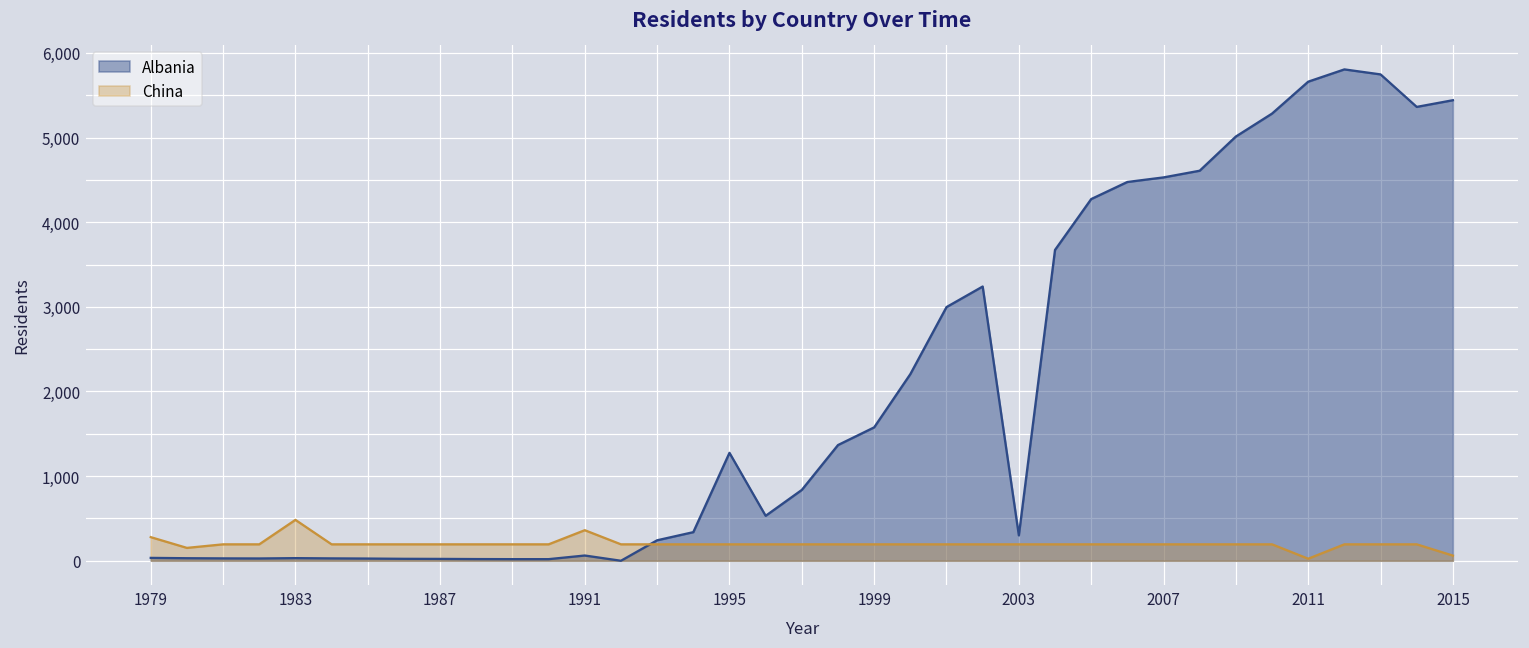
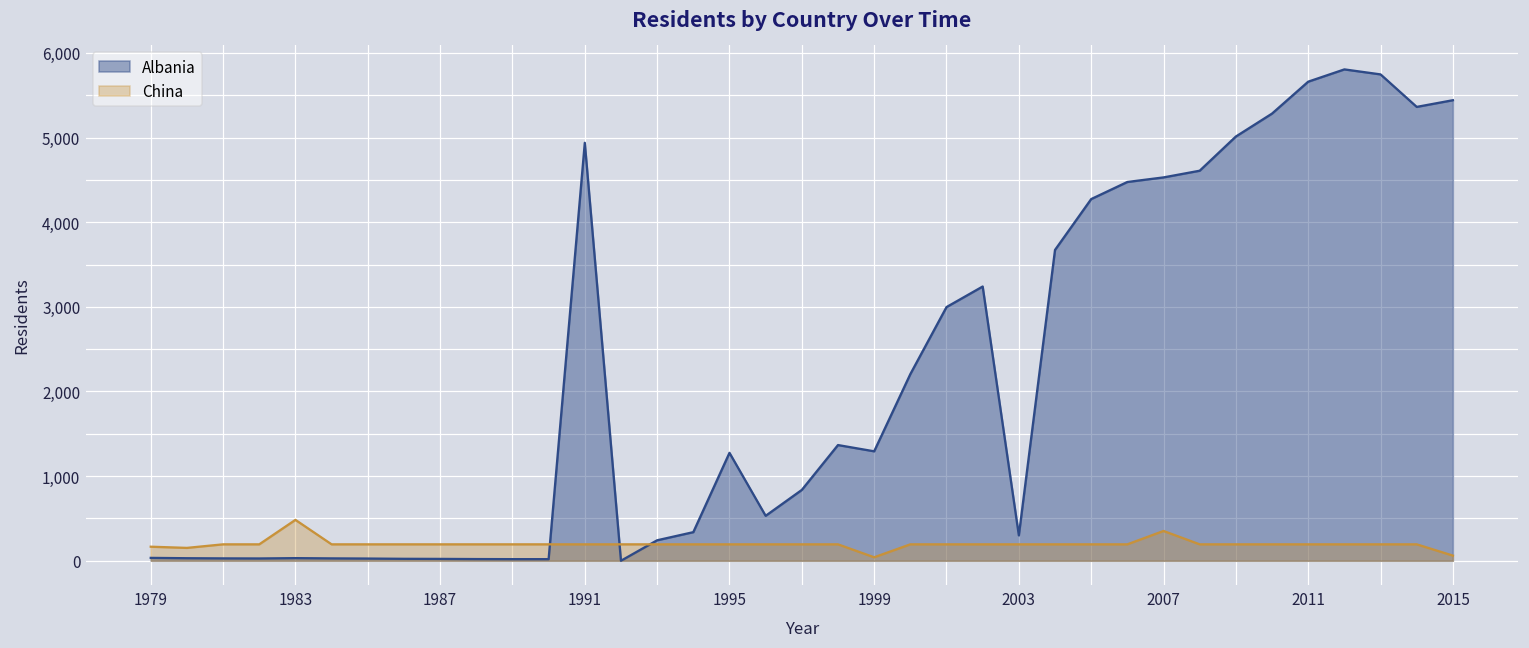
  {
    "Albania": {
      "1979": "0",
      "1983": "0",
      "1987": "0",
-     "1991": "100",
+     "1991": "4,900",
      "1995": "1,300",
-     "1999": "1,600",
+     "1999": "1,300",
      "2003": "300",
      "2007": "4,500",
      "2011": "5,700",
      "2015": "5,400"
    },
    "China": {
-     "1979": "300",
+     "1979": "200",
      "1983": "500",
      "1987": "200",
-     "1991": "400",
+     "1991": "200",
      "1995": "200",
-     "1999": "200",
+     "1999": "0",
      "2003": "200",
-     "2007": "200",
-     "2011": "0",
+     "2007": "400",
+     "2011": "200",
      "2015": "100"
    }
  }
